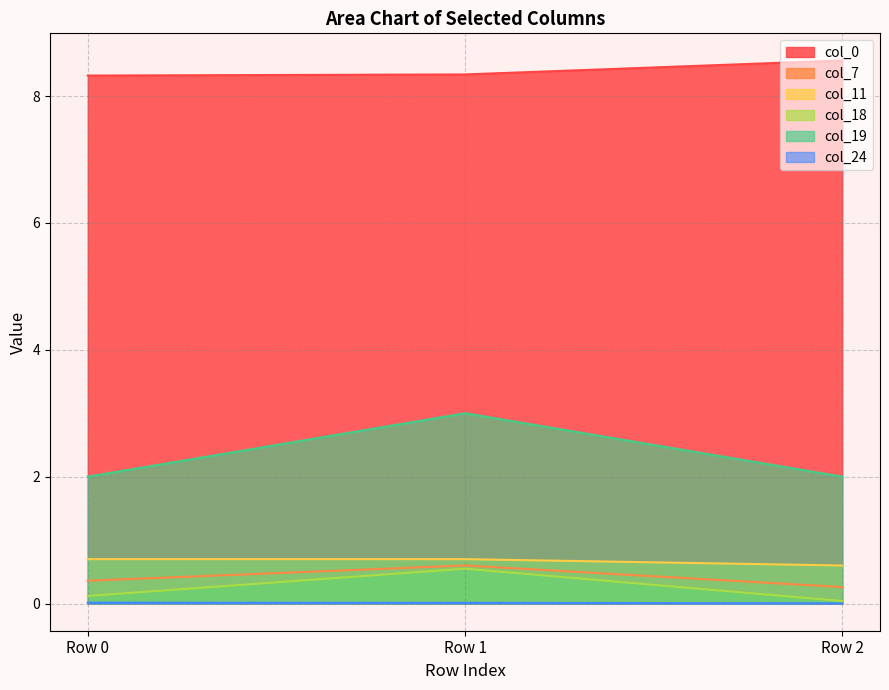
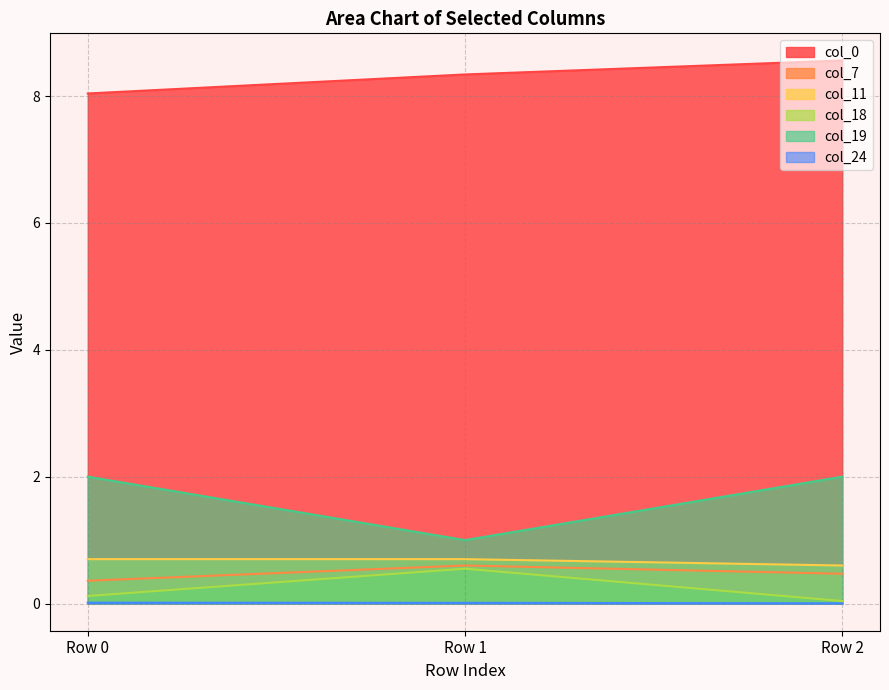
  {
    "col_0": {
-     "Row 0": 8.3,
+     "Row 0": 8.0,
      "Row 1": 8.3
    },
    "col_7": {
      "Row 0": 0.4,
      "Row 1": 0.6,
-     "Row 2": 0.3
+     "Row 2": 0.5
    },
    "col_11": {
      "Row 0": 0.7,
      "Row 1": 0.7,
      "Row 2": 0.6
    },
    "col_18": {
      "Row 0": 0.1,
      "Row 1": 0.6
    },
    "col_19": {
      "Row 0": 2,
-     "Row 1": 3,
+     "Row 1": 1,
      "Row 2": 2
    },
    "col_24": {
      "Row 0": 0.0,
      "Row 1": 0.0
    }
  }
